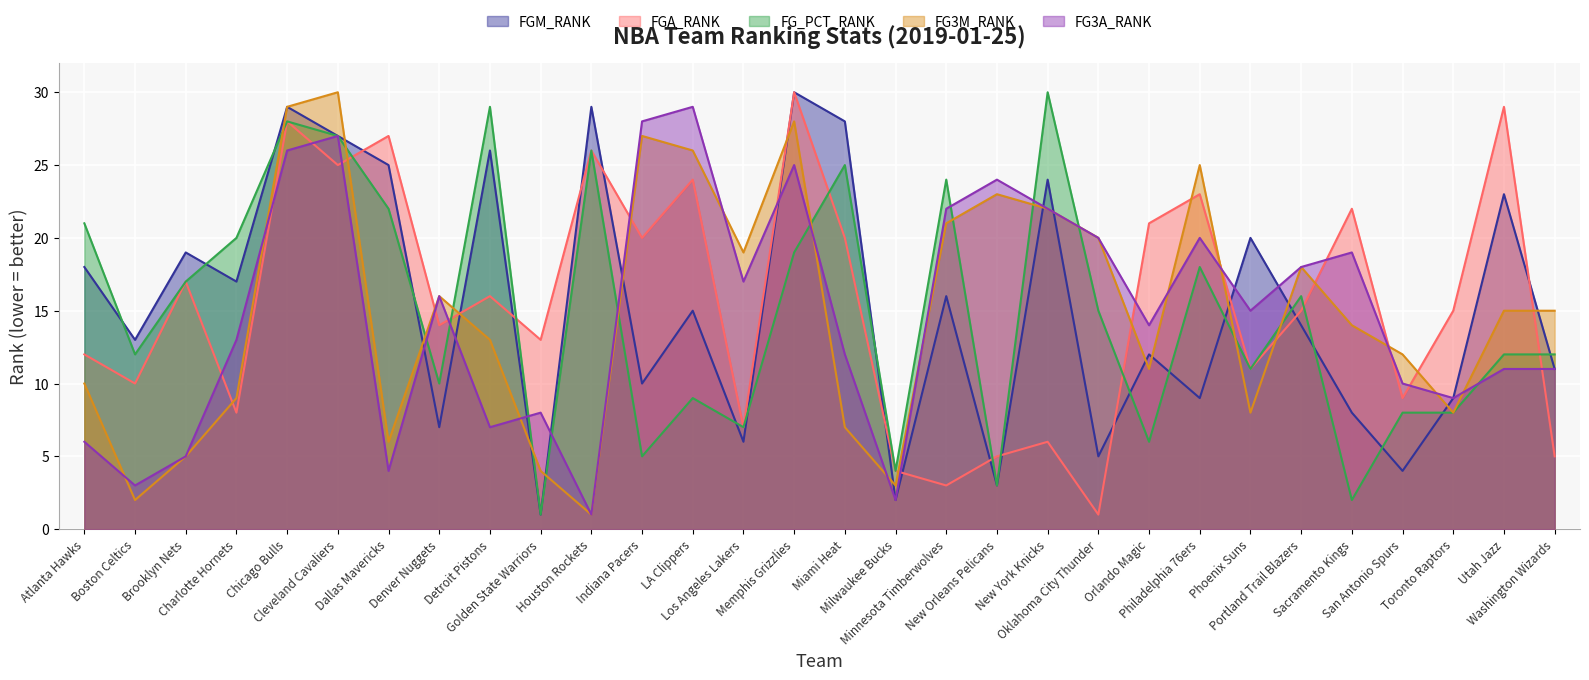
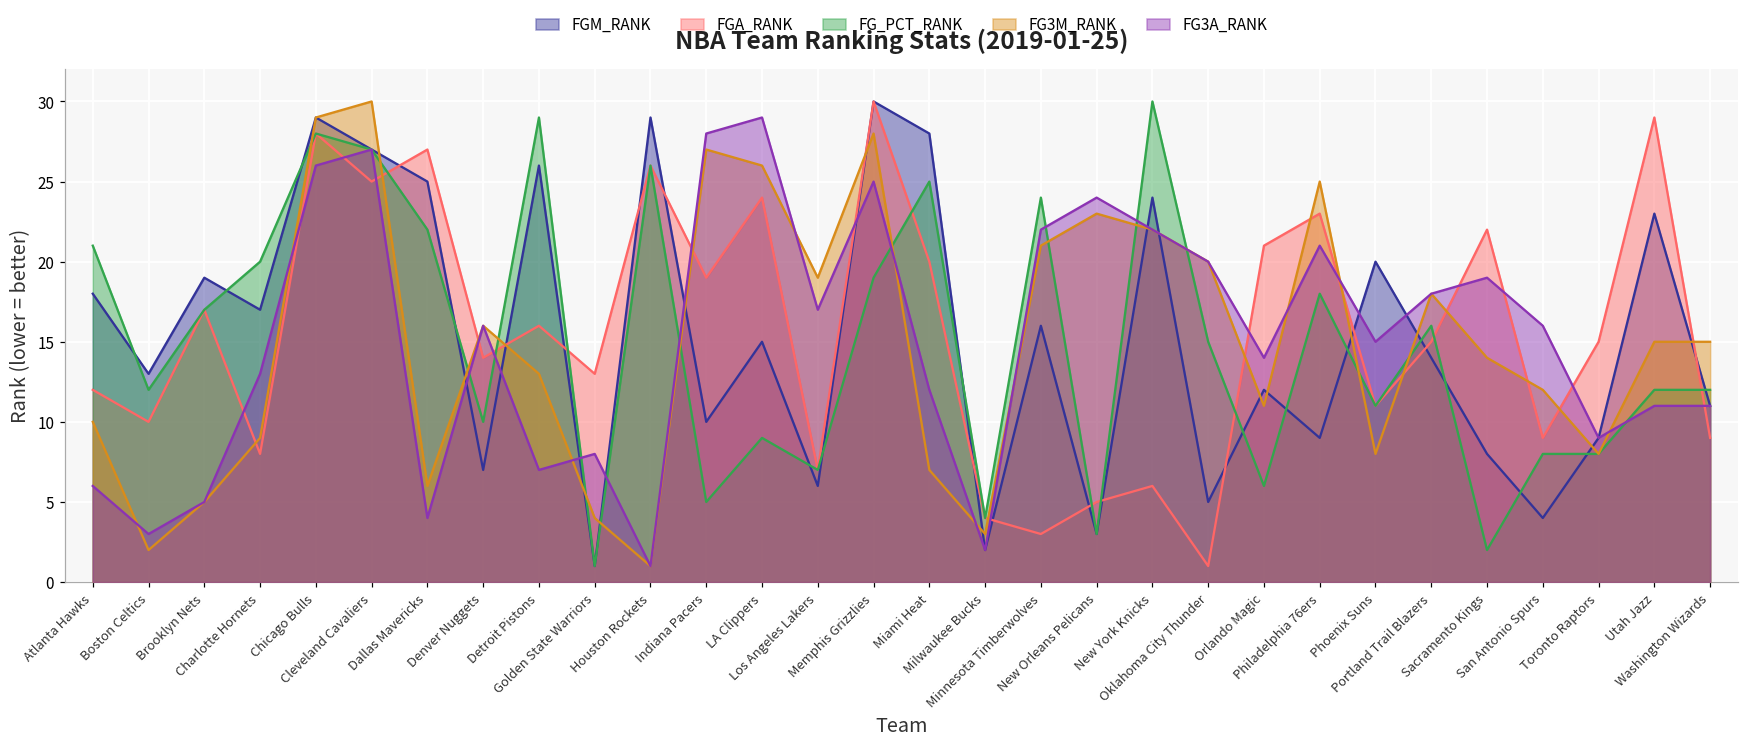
  {
    "FGM_RANK": {
      "Atlanta Hawks": 18,
      "Boston Celtics": 13,
      "Brooklyn Nets": 19,
      "Charlotte Hornets": 17,
      "Dallas Mavericks": 25,
      "Denver Nuggets": 7,
      "Detroit Pistons": 26,
      "Houston Rockets": 29,
      "Indiana Pacers": 10,
      "LA Clippers": 15,
      "Los Angeles Lakers": 6,
      "Miami Heat": 28,
      "Minnesota Timberwolves": 16,
      "New York Knicks": 24,
      "Oklahoma City Thunder": 5,
      "Orlando Magic": 12,
      "Philadelphia 76ers": 9,
      "Phoenix Suns": 20,
      "Portland Trail Blazers": 14,
      "Sacramento Kings": 8,
      "San Antonio Spurs": 4,
      "Utah Jazz": 23
    },
    "FGA_RANK": {
      "Atlanta Hawks": 12,
      "Boston Celtics": 10,
      "Charlotte Hornets": 8,
      "Cleveland Cavaliers": 25,
      "Dallas Mavericks": 27,
      "Denver Nuggets": 14,
      "Detroit Pistons": 16,
      "Golden State Warriors": 13,
-     "Indiana Pacers": 20,
+     "Indiana Pacers": 19,
      "LA Clippers": 24,
      "Miami Heat": 20,
      "Minnesota Timberwolves": 3,
      "New Orleans Pelicans": 5,
      "New York Knicks": 6,
      "Oklahoma City Thunder": 1,
      "Orlando Magic": 21,
      "Philadelphia 76ers": 23,
      "Portland Trail Blazers": 15,
      "Sacramento Kings": 22,
      "San Antonio Spurs": 9,
      "Toronto Raptors": 15,
      "Utah Jazz": 29,
-     "Washington Wizards": 5
+     "Washington Wizards": 9
    },
    "FG_PCT_RANK": {
      "Atlanta Hawks": 21,
      "Boston Celtics": 12,
      "Charlotte Hornets": 20,
      "Dallas Mavericks": 22,
      "Denver Nuggets": 10,
      "Detroit Pistons": 29,
      "Indiana Pacers": 5,
      "LA Clippers": 9,
      "Memphis Grizzlies": 19,
      "Miami Heat": 25,
      "Minnesota Timberwolves": 24,
      "New York Knicks": 30,
      "Oklahoma City Thunder": 15,
      "Orlando Magic": 6,
      "Philadelphia 76ers": 18,
      "Portland Trail Blazers": 16,
      "Sacramento Kings": 2,
      "San Antonio Spurs": 8,
      "Utah Jazz": 12,
      "Washington Wizards": 12
    },
    "FG3M_RANK": {
      "Atlanta Hawks": 10,
      "Boston Celtics": 2,
      "Charlotte Hornets": 9,
      "Cleveland Cavaliers": 30,
      "Dallas Mavericks": 6,
      "Detroit Pistons": 13,
      "Golden State Warriors": 4,
      "Indiana Pacers": 27,
      "LA Clippers": 26,
      "Los Angeles Lakers": 19,
      "Memphis Grizzlies": 28,
      "Miami Heat": 7,
      "Milwaukee Bucks": 3,
      "Minnesota Timberwolves": 21,
      "New Orleans Pelicans": 23,
      "Orlando Magic": 11,
      "Philadelphia 76ers": 25,
      "Phoenix Suns": 8,
      "Sacramento Kings": 14,
      "San Antonio Spurs": 12,
      "Utah Jazz": 15,
      "Washington Wizards": 15
    },
    "FG3A_RANK": {
      "Atlanta Hawks": 6,
      "Boston Celtics": 3,
      "Charlotte Hornets": 13,
      "Chicago Bulls": 26,
      "Dallas Mavericks": 4,
      "Detroit Pistons": 7,
      "Golden State Warriors": 8,
      "Indiana Pacers": 28,
      "LA Clippers": 29,
      "Los Angeles Lakers": 17,
      "Memphis Grizzlies": 25,
      "Miami Heat": 12,
      "Minnesota Timberwolves": 22,
      "New Orleans Pelicans": 24,
      "Orlando Magic": 14,
-     "Philadelphia 76ers": 20,
+     "Philadelphia 76ers": 21,
      "Phoenix Suns": 15,
      "Sacramento Kings": 19,
-     "San Antonio Spurs": 10,
+     "San Antonio Spurs": 16,
      "Utah Jazz": 11
    }
  }
